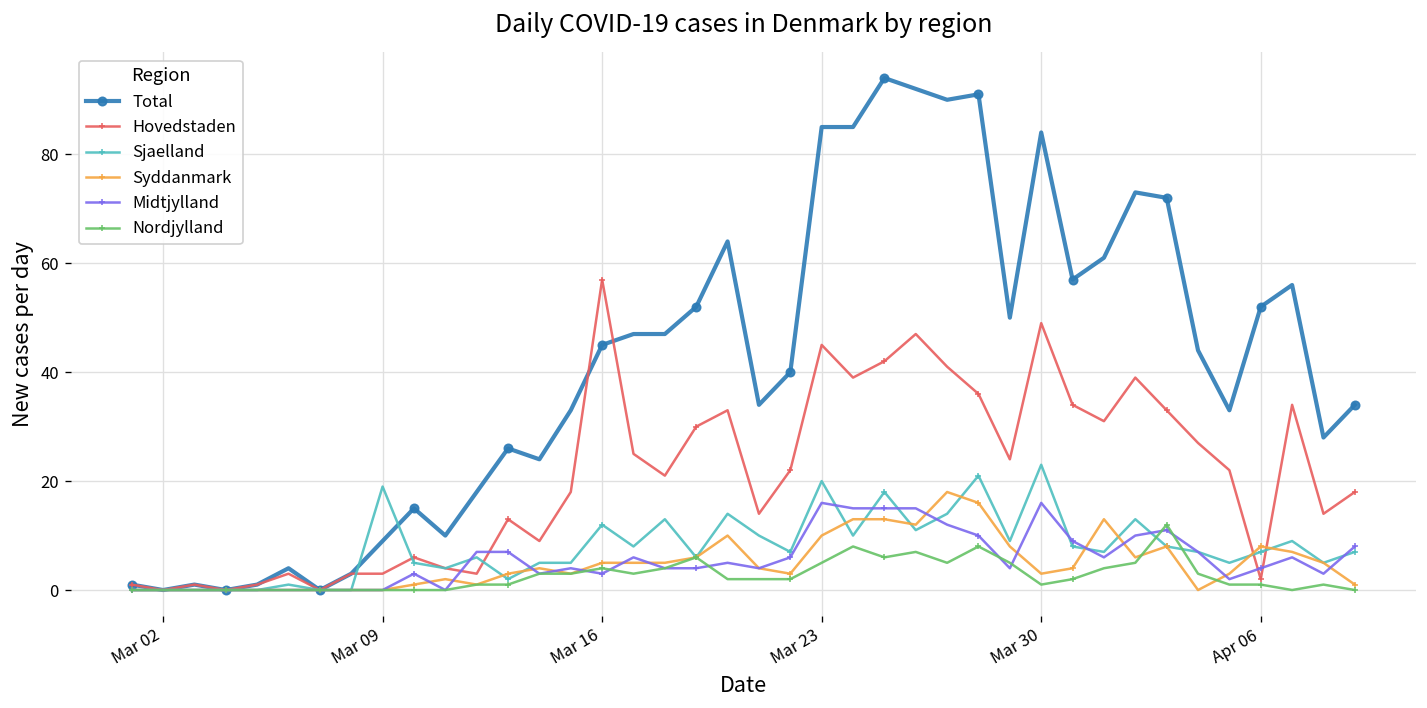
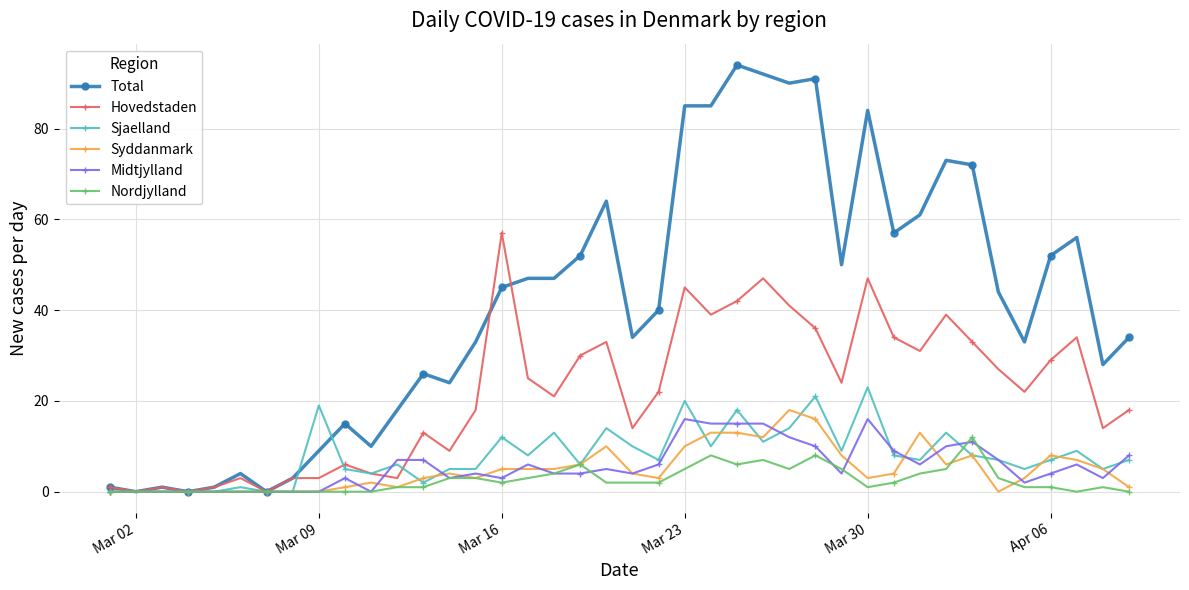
  {
    "Total": {
      "Mar 09": 9,
      "Mar 16": 45,
      "Mar 23": 85,
      "Mar 30": 84,
      "Apr 06": 52
    },
    "Hovedstaden": {
      "Mar 09": 3,
      "Mar 16": 57,
      "Mar 23": 45,
-     "Mar 30": 49,
-     "Apr 06": 2
+     "Mar 30": 47,
+     "Apr 06": 29
    },
    "Sjaelland": {
      "Mar 09": 19,
      "Mar 16": 12,
      "Mar 23": 20,
      "Mar 30": 23,
      "Apr 06": 7
    },
    "Syddanmark": {
      "Mar 16": 5,
      "Mar 23": 10,
      "Mar 30": 3,
      "Apr 06": 8
    },
    "Midtjylland": {
      "Mar 16": 3,
      "Mar 23": 16,
      "Mar 30": 16,
      "Apr 06": 4
    },
    "Nordjylland": {
-     "Mar 16": 4,
+     "Mar 16": 2,
      "Mar 23": 5,
      "Mar 30": 1,
      "Apr 06": 1
    }
  }
